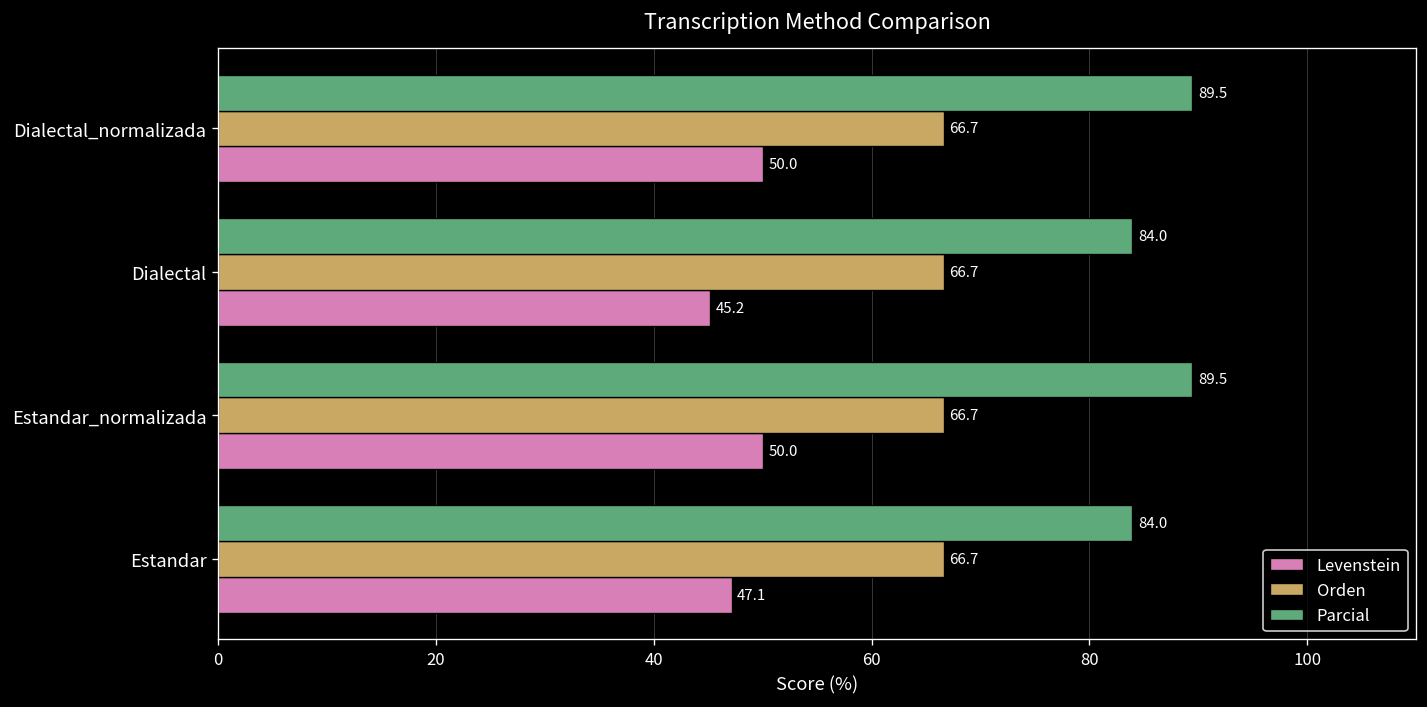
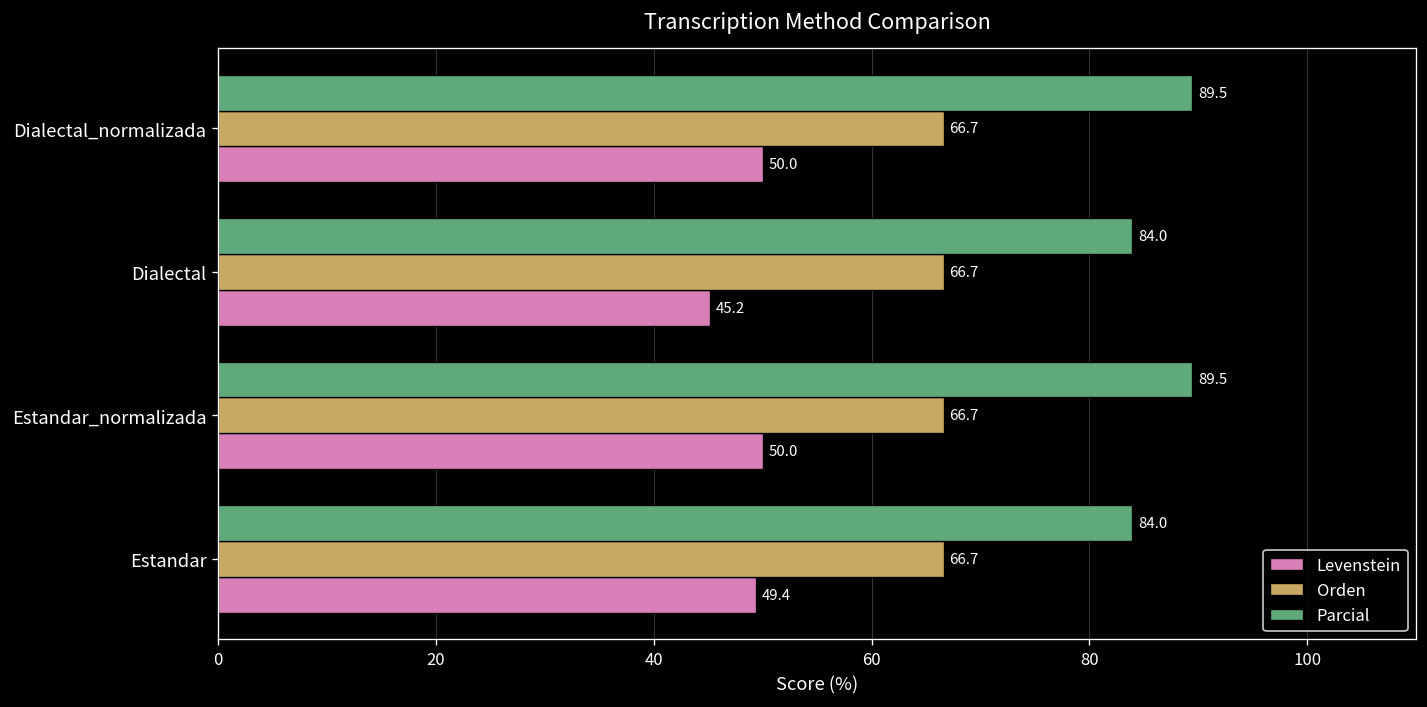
  {
    "Levenstein": {
      "Dialectal_normalizada": 50.0,
      "Dialectal": 45.2,
      "Estandar_normalizada": 50.0,
-     "Estandar": 47.1
+     "Estandar": 49.4
    },
    "Orden": {
      "Dialectal_normalizada": 66.7,
      "Dialectal": 66.7,
      "Estandar_normalizada": 66.7,
      "Estandar": 66.7
    },
    "Parcial": {
      "Dialectal_normalizada": 89.5,
      "Dialectal": 84.0,
      "Estandar_normalizada": 89.5,
      "Estandar": 84.0
    }
  }
